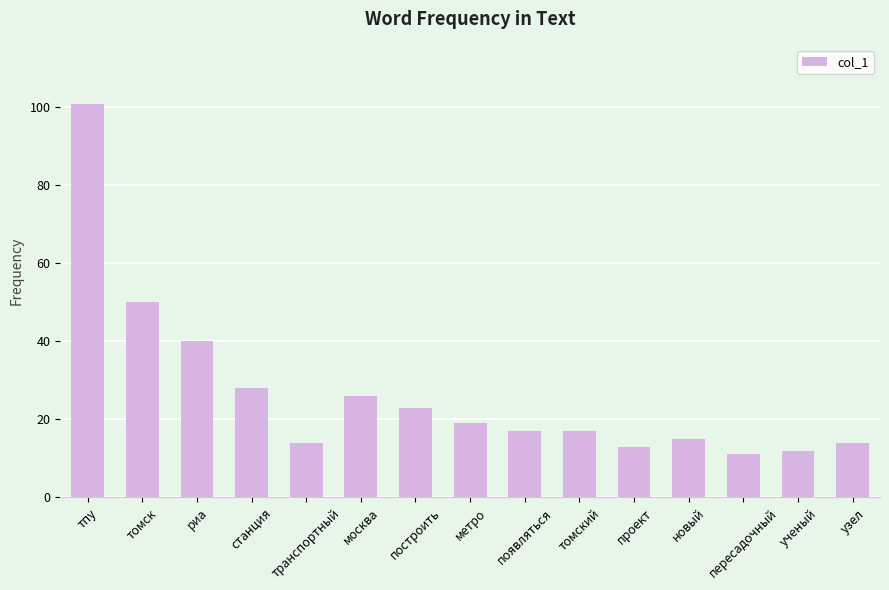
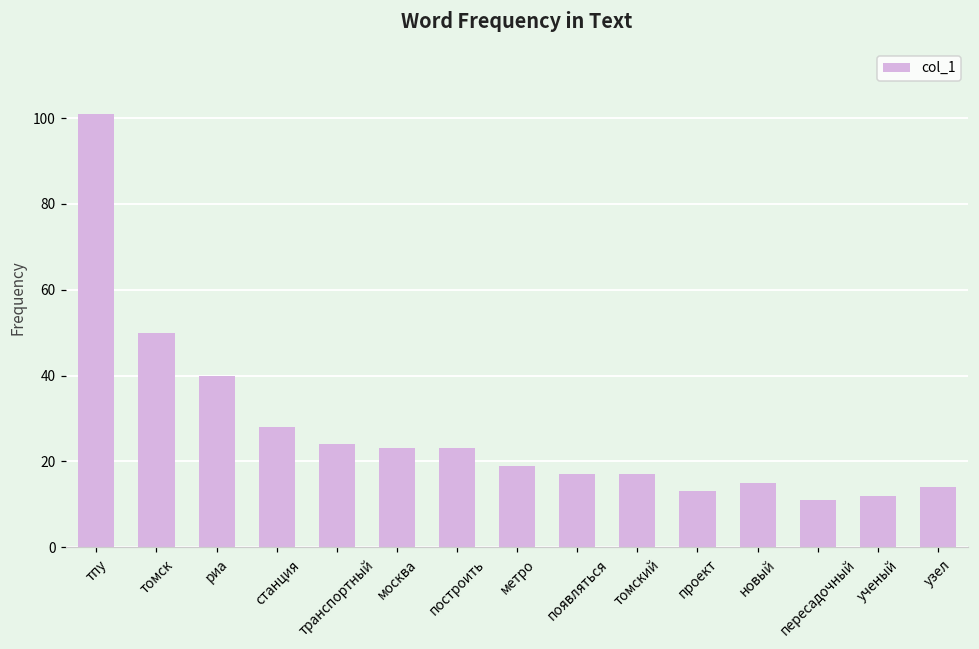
  {
    "тпу": 101,
    "томск": 50,
    "риа": 40,
    "станция": 28,
-   "транспортный": 14,
-   "москва": 26,
+   "транспортный": 24,
+   "москва": 23,
    "построить": 23,
    "метро": 19,
    "появляться": 17,
    "томский": 17,
    "проект": 13,
    "новый": 15,
    "пересадочный": 11,
    "ученый": 12,
    "узел": 14
  }
